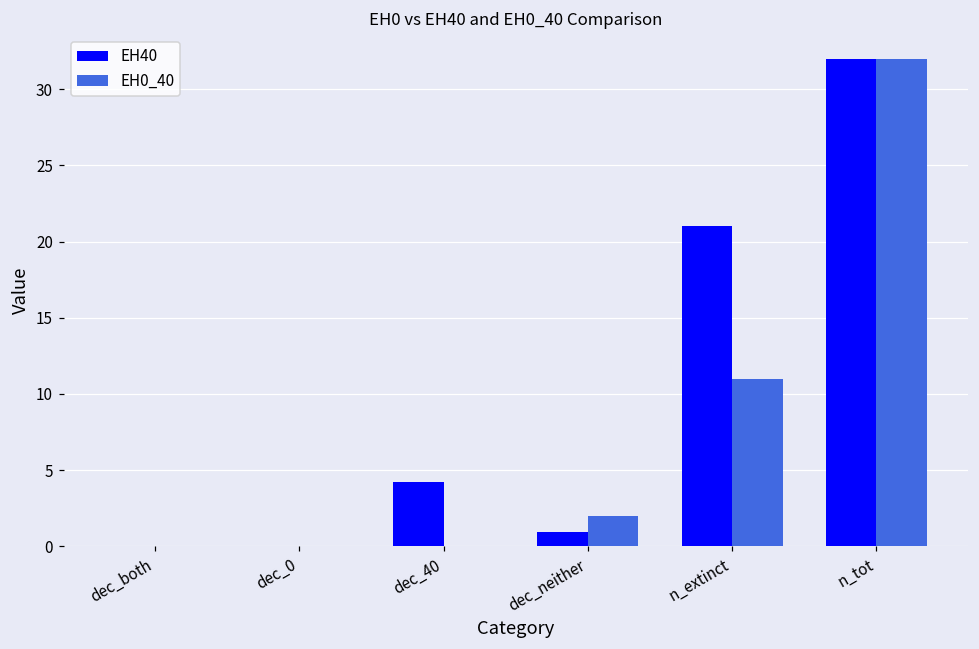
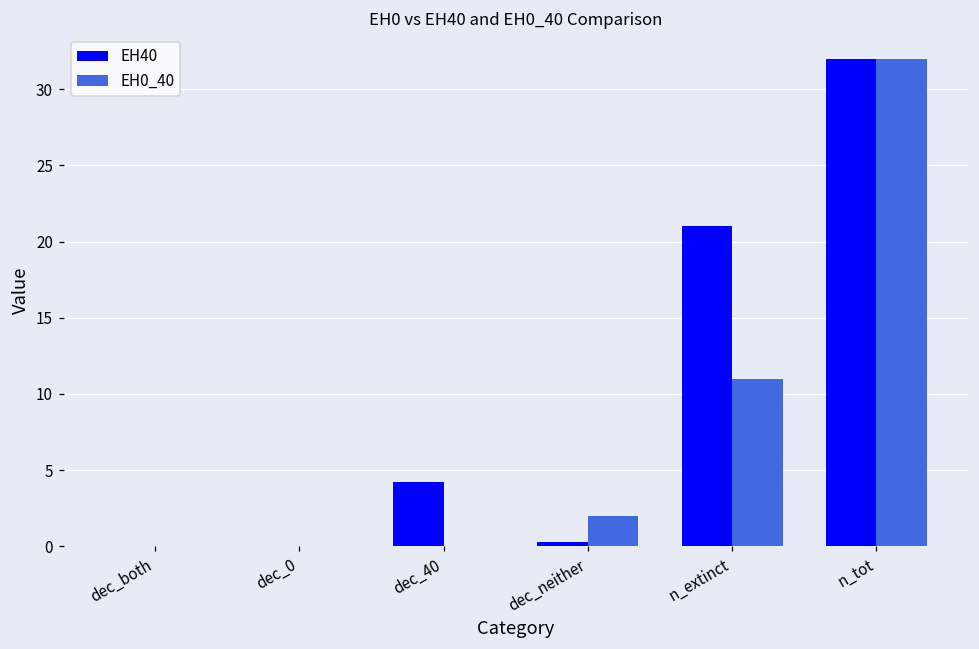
  {
    "EH40": {
      "dec_both": 0.0,
      "dec_0": 0.0,
      "dec_40": 4.2,
-     "dec_neither": 0.9,
+     "dec_neither": 0.3,
      "n_extinct": 21.0,
      "n_tot": 32.0
    },
    "EH0_40": {
      "dec_both": 0.0,
      "dec_0": 0.0,
      "dec_40": 0.0,
      "dec_neither": 2.0,
      "n_extinct": 11.0,
      "n_tot": 32.0
    }
  }
